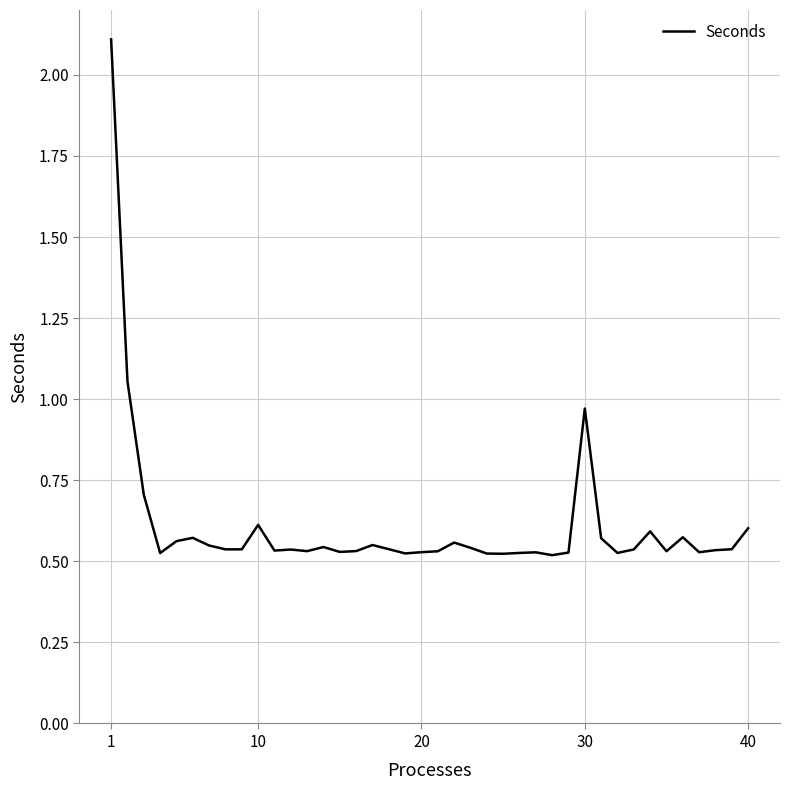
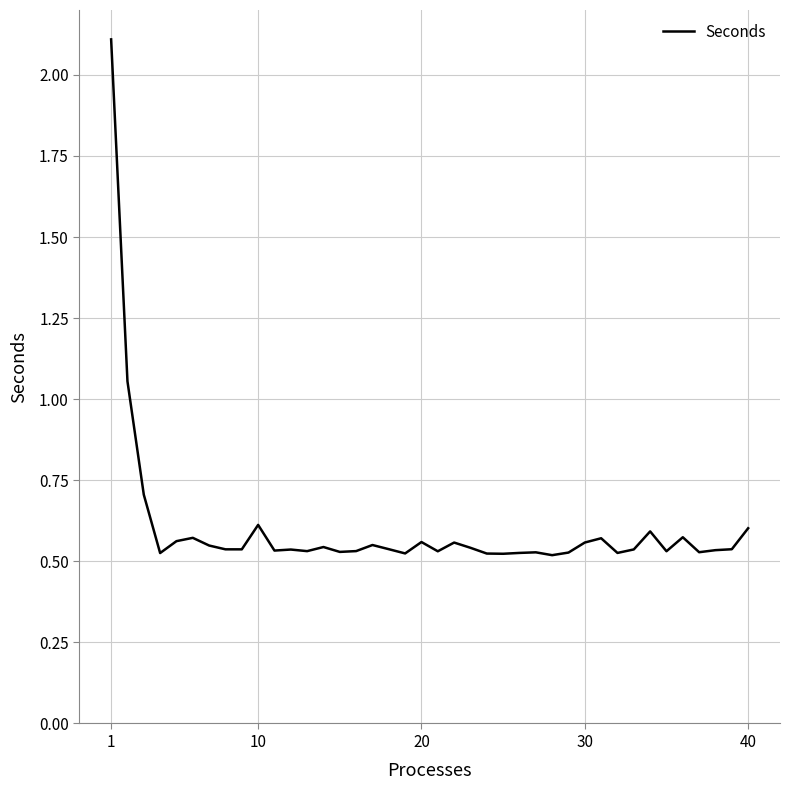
  {
    "1": 2.11,
    "10": 0.61,
-   "20": 0.53,
-   "30": 0.97,
+   "20": 0.56,
+   "30": 0.56,
    "40": 0.60
  }
